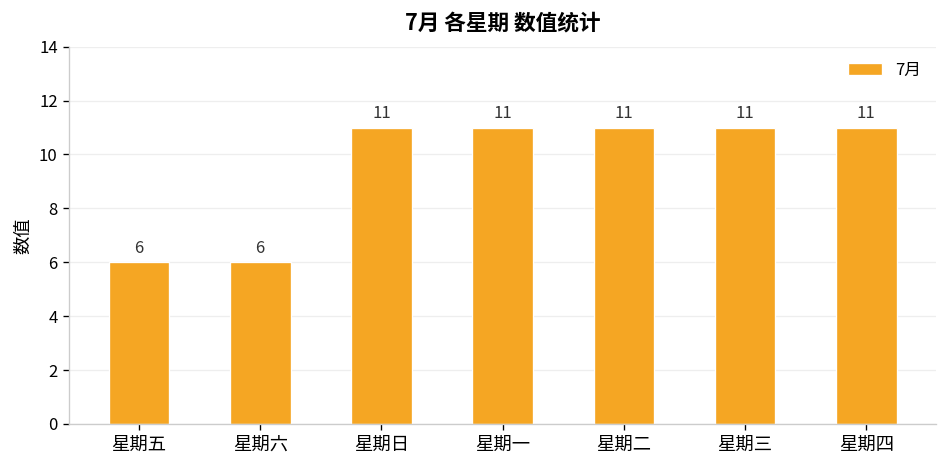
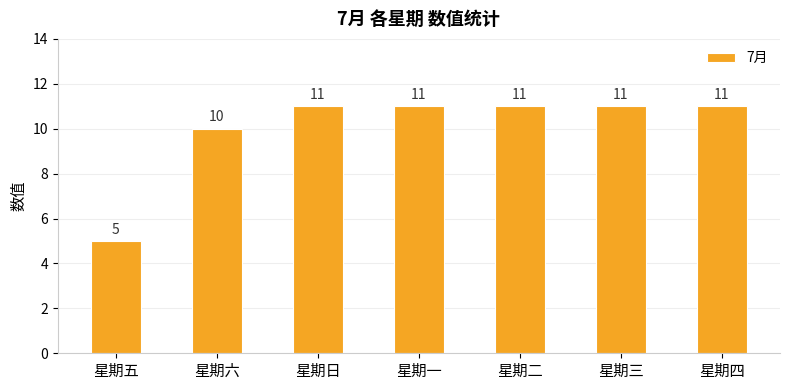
  {
-   "星期五": 6,
-   "星期六": 6,
+   "星期五": 5,
+   "星期六": 10,
    "星期日": 11,
    "星期一": 11,
    "星期二": 11,
    "星期三": 11,
    "星期四": 11
  }
